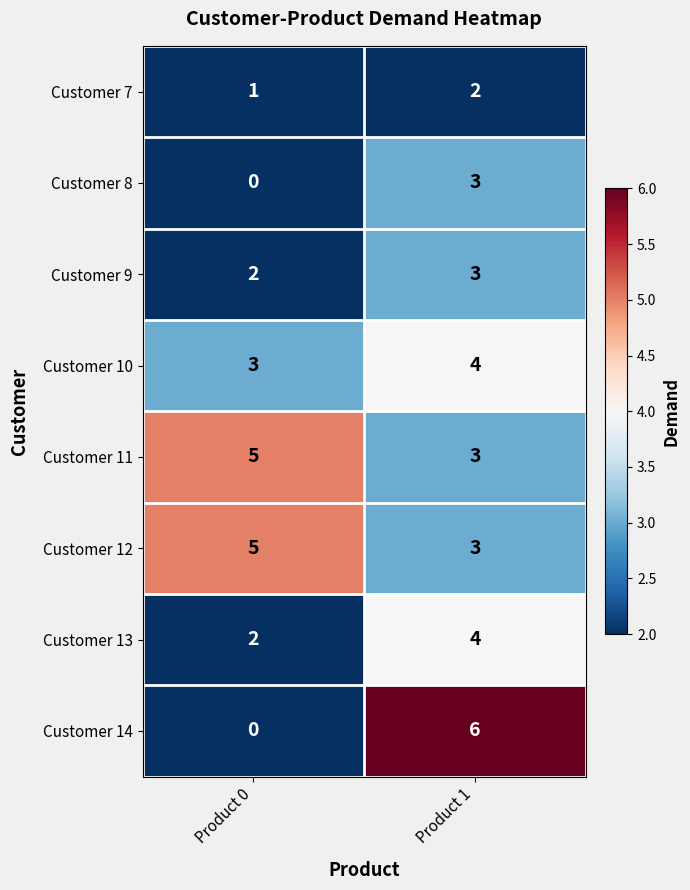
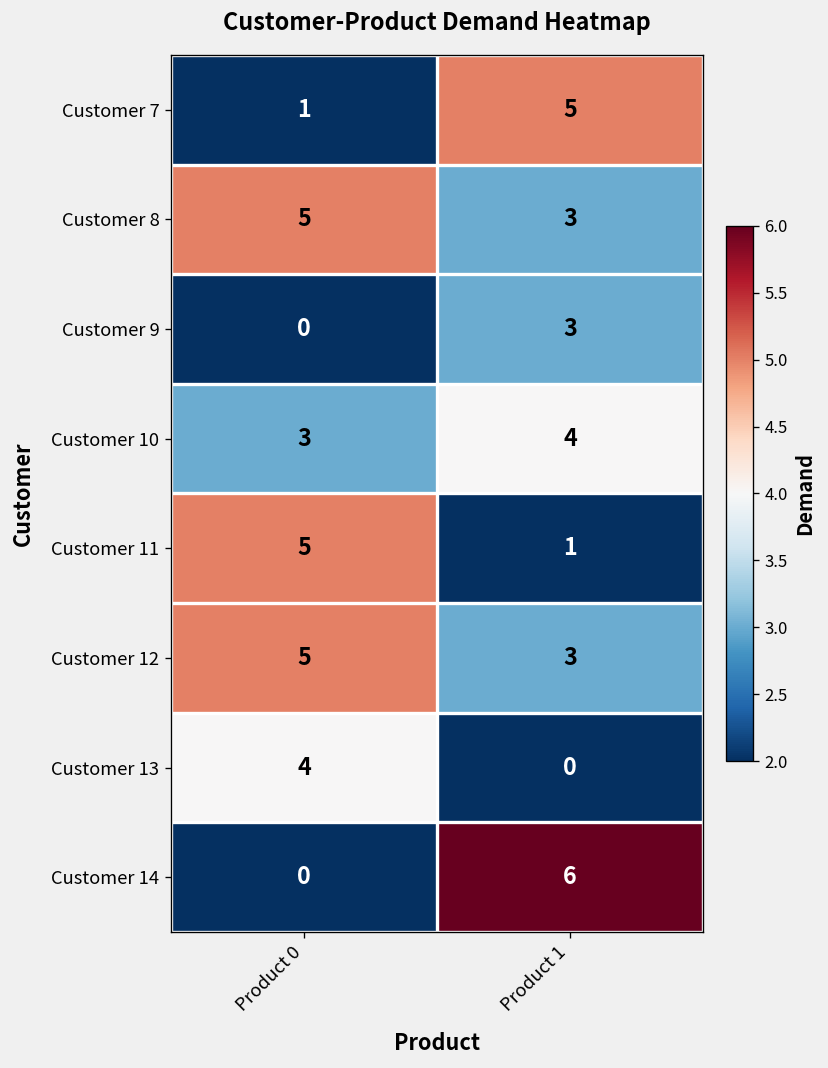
  {
    "Customer 7": {
      "Product 0": 1,
-     "Product 1": 2
+     "Product 1": 5
    },
    "Customer 8": {
-     "Product 0": 0,
+     "Product 0": 5,
      "Product 1": 3
    },
    "Customer 9": {
-     "Product 0": 2,
+     "Product 0": 0,
      "Product 1": 3
    },
    "Customer 10": {
      "Product 0": 3,
      "Product 1": 4
    },
    "Customer 11": {
      "Product 0": 5,
-     "Product 1": 3
+     "Product 1": 1
    },
    "Customer 12": {
      "Product 0": 5,
      "Product 1": 3
    },
    "Customer 13": {
-     "Product 0": 2,
-     "Product 1": 4
+     "Product 0": 4,
+     "Product 1": 0
    },
    "Customer 14": {
      "Product 0": 0,
      "Product 1": 6
    }
  }
